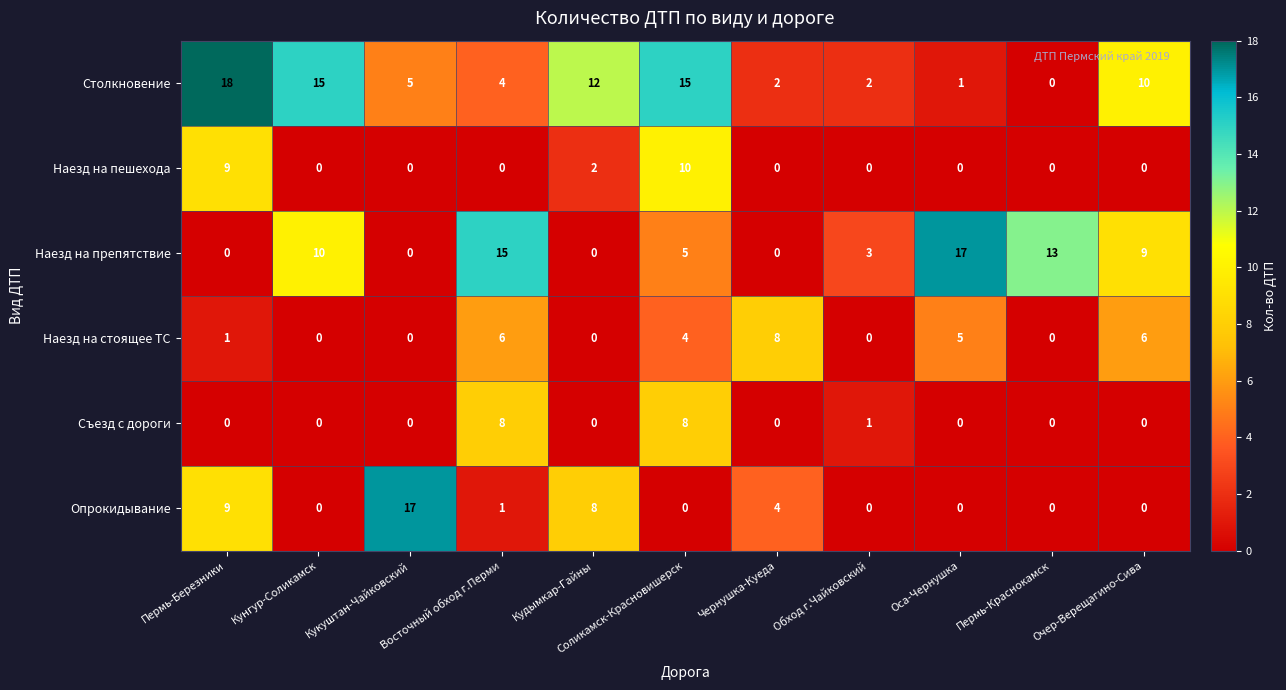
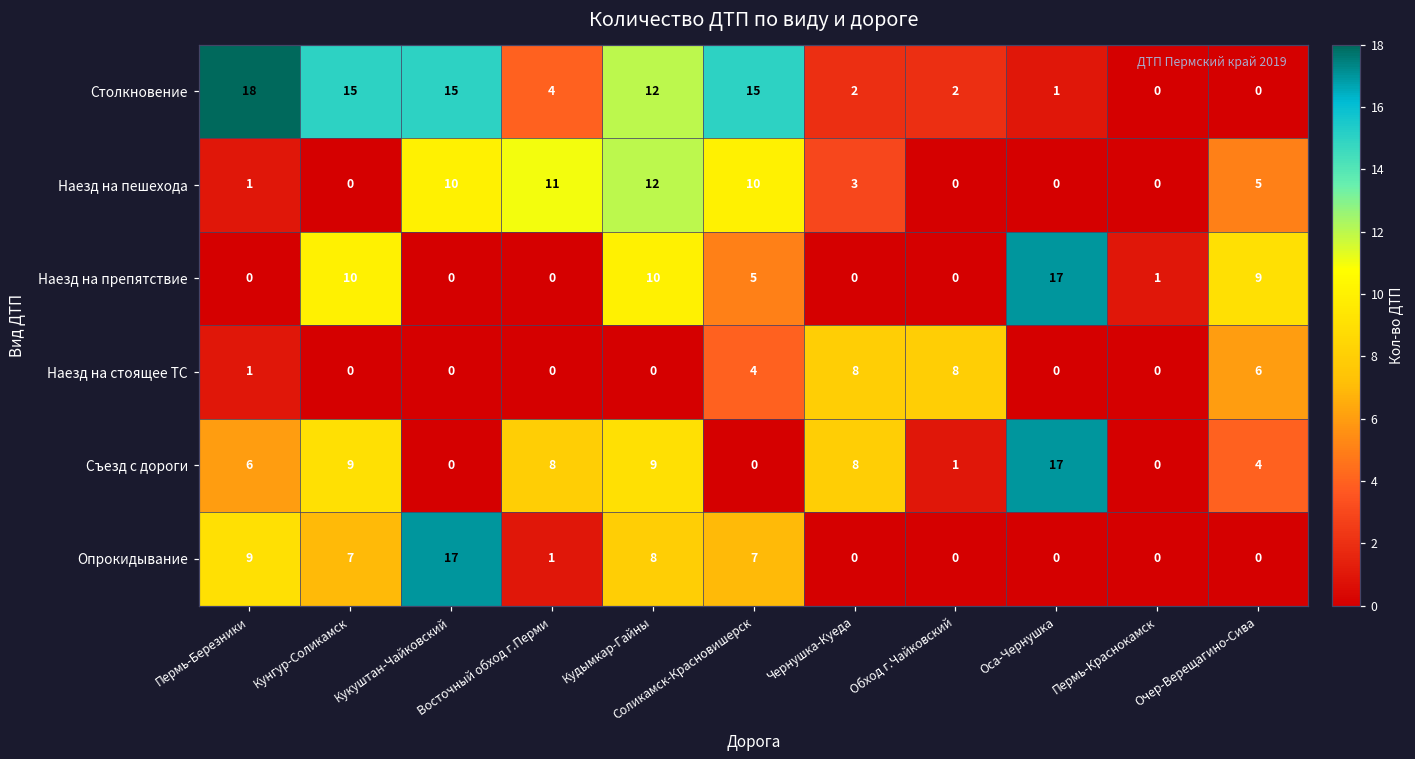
  {
    "Столкновение": {
      "Пермь-Березники": 18,
      "Кунгур-Соликамск": 15,
-     "Кукуштан-Чайковский": 5,
+     "Кукуштан-Чайковский": 15,
      "Восточный обход г.Перми": 4,
      "Кудымкар-Гайны": 12,
      "Соликамск-Красновишерск": 15,
      "Чернушка-Куеда": 2,
      "Обход г.Чайковский": 2,
      "Оса-Чернушка": 1,
      "Пермь-Краснокамск": 0,
-     "Очер-Верещагино-Сива": 10
+     "Очер-Верещагино-Сива": 0
    },
    "Наезд на пешехода": {
-     "Пермь-Березники": 9,
+     "Пермь-Березники": 1,
      "Кунгур-Соликамск": 0,
-     "Кукуштан-Чайковский": 0,
-     "Восточный обход г.Перми": 0,
-     "Кудымкар-Гайны": 2,
+     "Кукуштан-Чайковский": 10,
+     "Восточный обход г.Перми": 11,
+     "Кудымкар-Гайны": 12,
      "Соликамск-Красновишерск": 10,
-     "Чернушка-Куеда": 0,
+     "Чернушка-Куеда": 3,
      "Обход г.Чайковский": 0,
      "Оса-Чернушка": 0,
      "Пермь-Краснокамск": 0,
-     "Очер-Верещагино-Сива": 0
+     "Очер-Верещагино-Сива": 5
    },
    "Наезд на препятствие": {
      "Пермь-Березники": 0,
      "Кунгур-Соликамск": 10,
      "Кукуштан-Чайковский": 0,
-     "Восточный обход г.Перми": 15,
-     "Кудымкар-Гайны": 0,
+     "Восточный обход г.Перми": 0,
+     "Кудымкар-Гайны": 10,
      "Соликамск-Красновишерск": 5,
      "Чернушка-Куеда": 0,
-     "Обход г.Чайковский": 3,
+     "Обход г.Чайковский": 0,
      "Оса-Чернушка": 17,
-     "Пермь-Краснокамск": 13,
+     "Пермь-Краснокамск": 1,
      "Очер-Верещагино-Сива": 9
    },
    "Наезд на стоящее ТС": {
      "Пермь-Березники": 1,
      "Кунгур-Соликамск": 0,
      "Кукуштан-Чайковский": 0,
-     "Восточный обход г.Перми": 6,
+     "Восточный обход г.Перми": 0,
      "Кудымкар-Гайны": 0,
      "Соликамск-Красновишерск": 4,
      "Чернушка-Куеда": 8,
-     "Обход г.Чайковский": 0,
-     "Оса-Чернушка": 5,
+     "Обход г.Чайковский": 8,
+     "Оса-Чернушка": 0,
      "Пермь-Краснокамск": 0,
      "Очер-Верещагино-Сива": 6
    },
    "Съезд с дороги": {
-     "Пермь-Березники": 0,
-     "Кунгур-Соликамск": 0,
+     "Пермь-Березники": 6,
+     "Кунгур-Соликамск": 9,
      "Кукуштан-Чайковский": 0,
      "Восточный обход г.Перми": 8,
-     "Кудымкар-Гайны": 0,
-     "Соликамск-Красновишерск": 8,
-     "Чернушка-Куеда": 0,
+     "Кудымкар-Гайны": 9,
+     "Соликамск-Красновишерск": 0,
+     "Чернушка-Куеда": 8,
      "Обход г.Чайковский": 1,
-     "Оса-Чернушка": 0,
+     "Оса-Чернушка": 17,
      "Пермь-Краснокамск": 0,
-     "Очер-Верещагино-Сива": 0
+     "Очер-Верещагино-Сива": 4
    },
    "Опрокидывание": {
      "Пермь-Березники": 9,
-     "Кунгур-Соликамск": 0,
+     "Кунгур-Соликамск": 7,
      "Кукуштан-Чайковский": 17,
      "Восточный обход г.Перми": 1,
      "Кудымкар-Гайны": 8,
-     "Соликамск-Красновишерск": 0,
-     "Чернушка-Куеда": 4,
+     "Соликамск-Красновишерск": 7,
+     "Чернушка-Куеда": 0,
      "Обход г.Чайковский": 0,
      "Оса-Чернушка": 0,
      "Пермь-Краснокамск": 0,
      "Очер-Верещагино-Сива": 0
    }
  }
